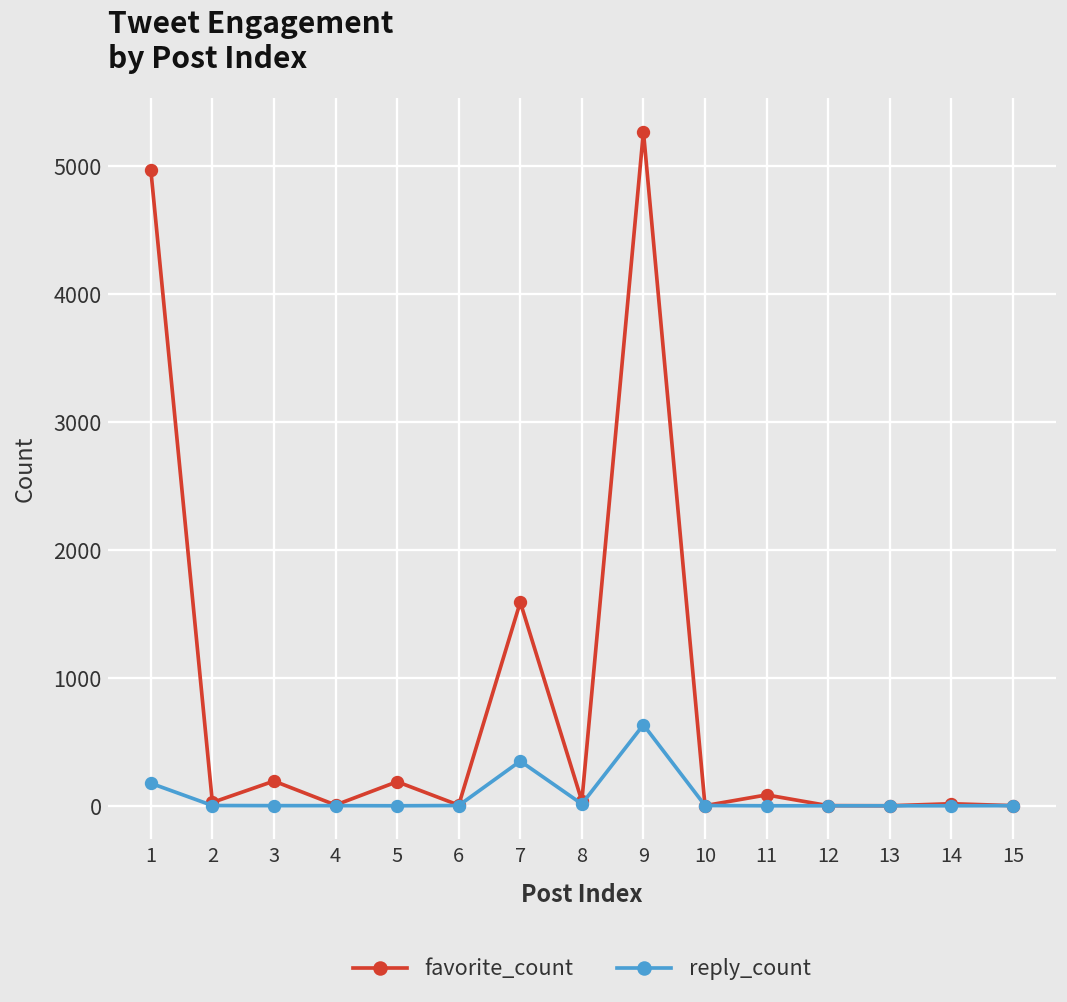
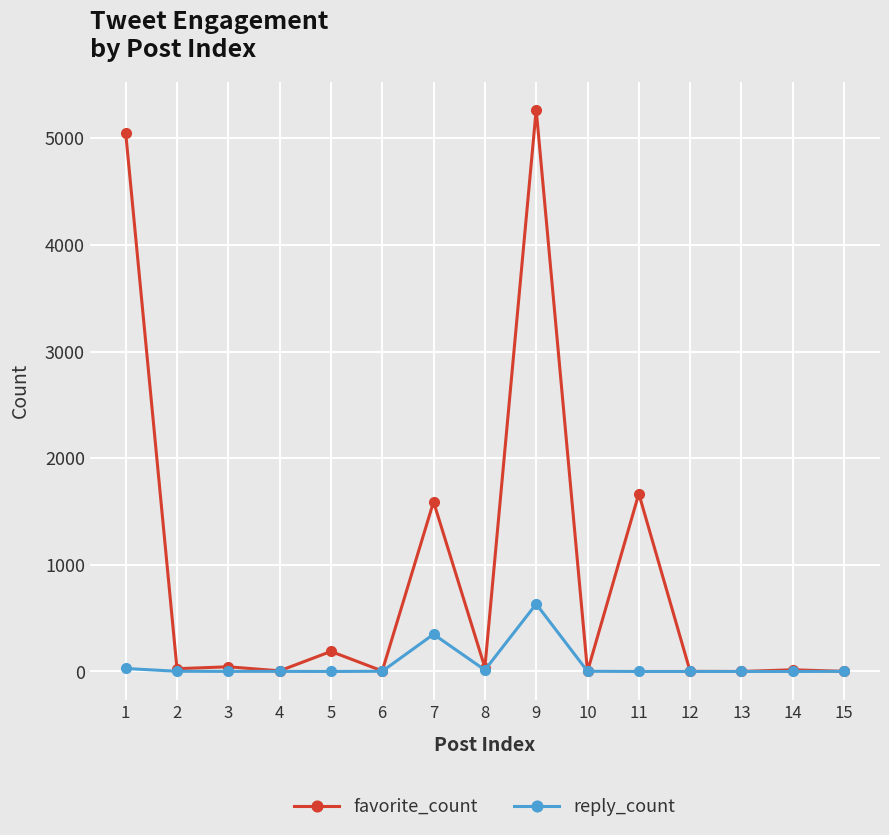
  {
    "favorite_count": {
-     "1": 4970,
-     "3": 190,
+     "1": 5050,
+     "3": 40,
      "5": 190,
      "7": 1590,
      "9": 5270,
-     "11": 90
+     "11": 1670
    },
    "reply_count": {
-     "1": 180,
+     "1": 30,
      "3": 0,
      "5": 0,
      "7": 350,
      "9": 630,
      "11": 0
    }
  }
